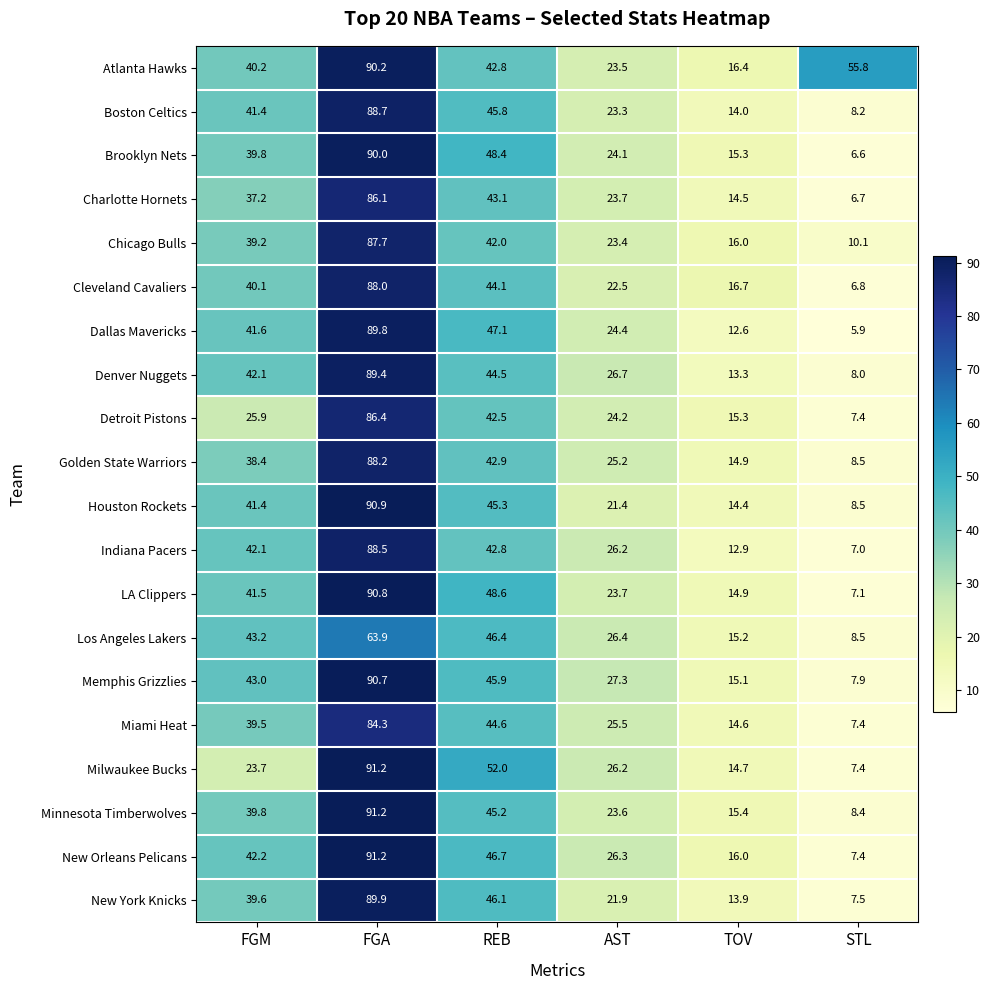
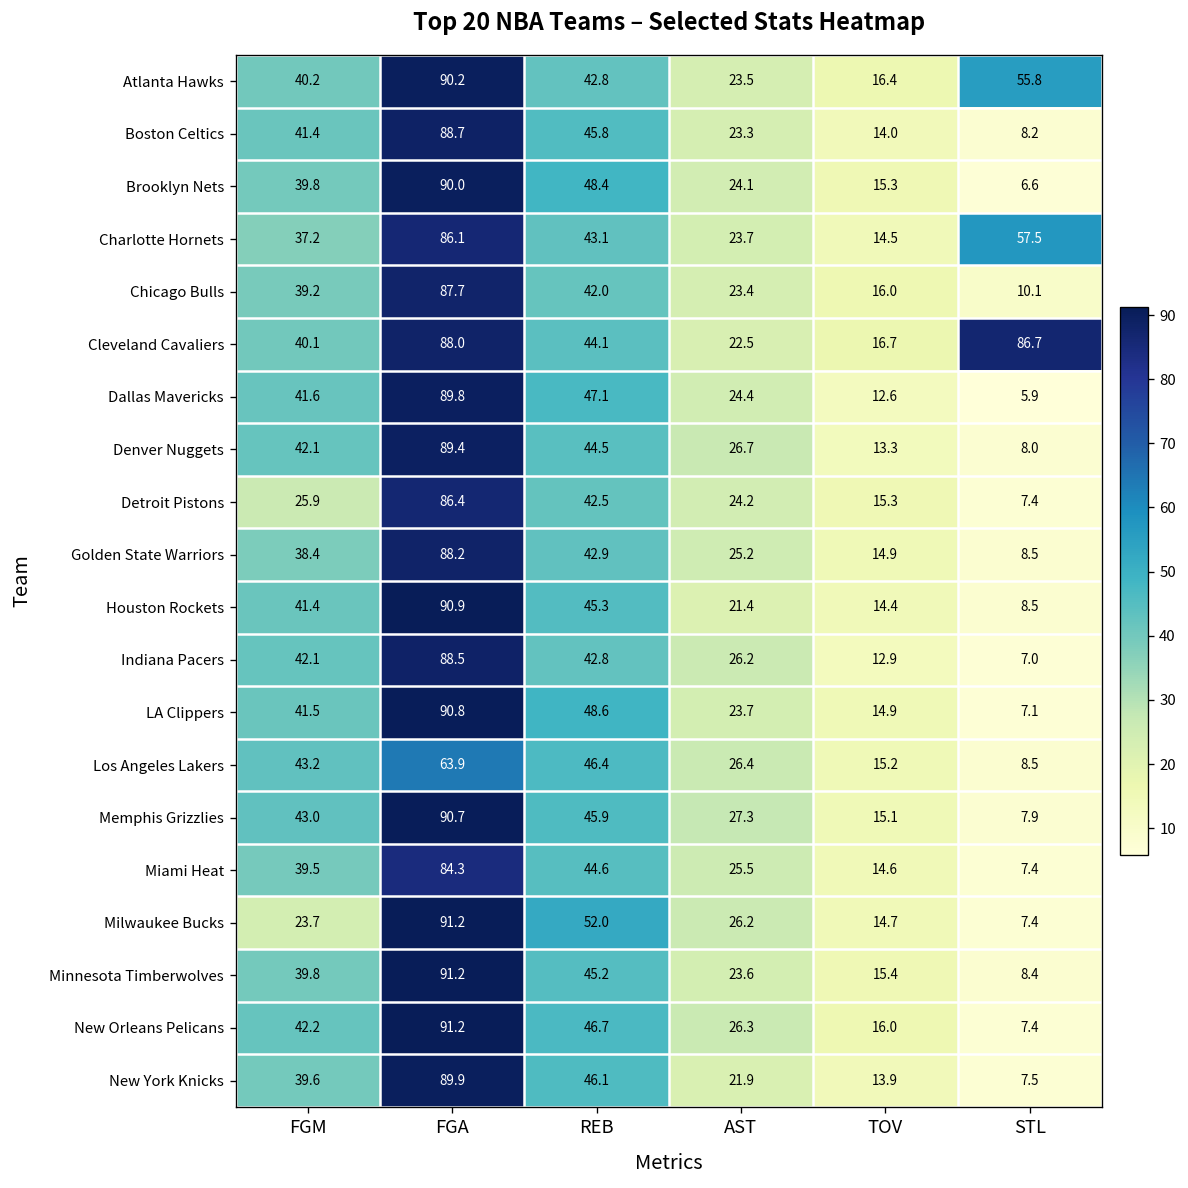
  {
    "Atlanta Hawks": {
      "FGM": 40.2,
      "FGA": 90.2,
      "REB": 42.8,
      "AST": 23.5,
      "TOV": 16.4,
      "STL": 55.8
    },
    "Boston Celtics": {
      "FGM": 41.4,
      "FGA": 88.7,
      "REB": 45.8,
      "AST": 23.3,
      "TOV": 14.0,
      "STL": 8.2
    },
    "Brooklyn Nets": {
      "FGM": 39.8,
      "FGA": 90.0,
      "REB": 48.4,
      "AST": 24.1,
      "TOV": 15.3,
      "STL": 6.6
    },
    "Charlotte Hornets": {
      "FGM": 37.2,
      "FGA": 86.1,
      "REB": 43.1,
      "AST": 23.7,
      "TOV": 14.5,
-     "STL": 6.7
+     "STL": 57.5
    },
    "Chicago Bulls": {
      "FGM": 39.2,
      "FGA": 87.7,
      "REB": 42.0,
      "AST": 23.4,
      "TOV": 16.0,
      "STL": 10.1
    },
    "Cleveland Cavaliers": {
      "FGM": 40.1,
      "FGA": 88.0,
      "REB": 44.1,
      "AST": 22.5,
      "TOV": 16.7,
-     "STL": 6.8
+     "STL": 86.7
    },
    "Dallas Mavericks": {
      "FGM": 41.6,
      "FGA": 89.8,
      "REB": 47.1,
      "AST": 24.4,
      "TOV": 12.6,
      "STL": 5.9
    },
    "Denver Nuggets": {
      "FGM": 42.1,
      "FGA": 89.4,
      "REB": 44.5,
      "AST": 26.7,
      "TOV": 13.3,
      "STL": 8.0
    },
    "Detroit Pistons": {
      "FGM": 25.9,
      "FGA": 86.4,
      "REB": 42.5,
      "AST": 24.2,
      "TOV": 15.3,
      "STL": 7.4
    },
    "Golden State Warriors": {
      "FGM": 38.4,
      "FGA": 88.2,
      "REB": 42.9,
      "AST": 25.2,
      "TOV": 14.9,
      "STL": 8.5
    },
    "Houston Rockets": {
      "FGM": 41.4,
      "FGA": 90.9,
      "REB": 45.3,
      "AST": 21.4,
      "TOV": 14.4,
      "STL": 8.5
    },
    "Indiana Pacers": {
      "FGM": 42.1,
      "FGA": 88.5,
      "REB": 42.8,
      "AST": 26.2,
      "TOV": 12.9,
      "STL": 7.0
    },
    "LA Clippers": {
      "FGM": 41.5,
      "FGA": 90.8,
      "REB": 48.6,
      "AST": 23.7,
      "TOV": 14.9,
      "STL": 7.1
    },
    "Los Angeles Lakers": {
      "FGM": 43.2,
      "FGA": 63.9,
      "REB": 46.4,
      "AST": 26.4,
      "TOV": 15.2,
      "STL": 8.5
    },
    "Memphis Grizzlies": {
      "FGM": 43.0,
      "FGA": 90.7,
      "REB": 45.9,
      "AST": 27.3,
      "TOV": 15.1,
      "STL": 7.9
    },
    "Miami Heat": {
      "FGM": 39.5,
      "FGA": 84.3,
      "REB": 44.6,
      "AST": 25.5,
      "TOV": 14.6,
      "STL": 7.4
    },
    "Milwaukee Bucks": {
      "FGM": 23.7,
      "FGA": 91.2,
      "REB": 52.0,
      "AST": 26.2,
      "TOV": 14.7,
      "STL": 7.4
    },
    "Minnesota Timberwolves": {
      "FGM": 39.8,
      "FGA": 91.2,
      "REB": 45.2,
      "AST": 23.6,
      "TOV": 15.4,
      "STL": 8.4
    },
    "New Orleans Pelicans": {
      "FGM": 42.2,
      "FGA": 91.2,
      "REB": 46.7,
      "AST": 26.3,
      "TOV": 16.0,
      "STL": 7.4
    },
    "New York Knicks": {
      "FGM": 39.6,
      "FGA": 89.9,
      "REB": 46.1,
      "AST": 21.9,
      "TOV": 13.9,
      "STL": 7.5
    }
  }
